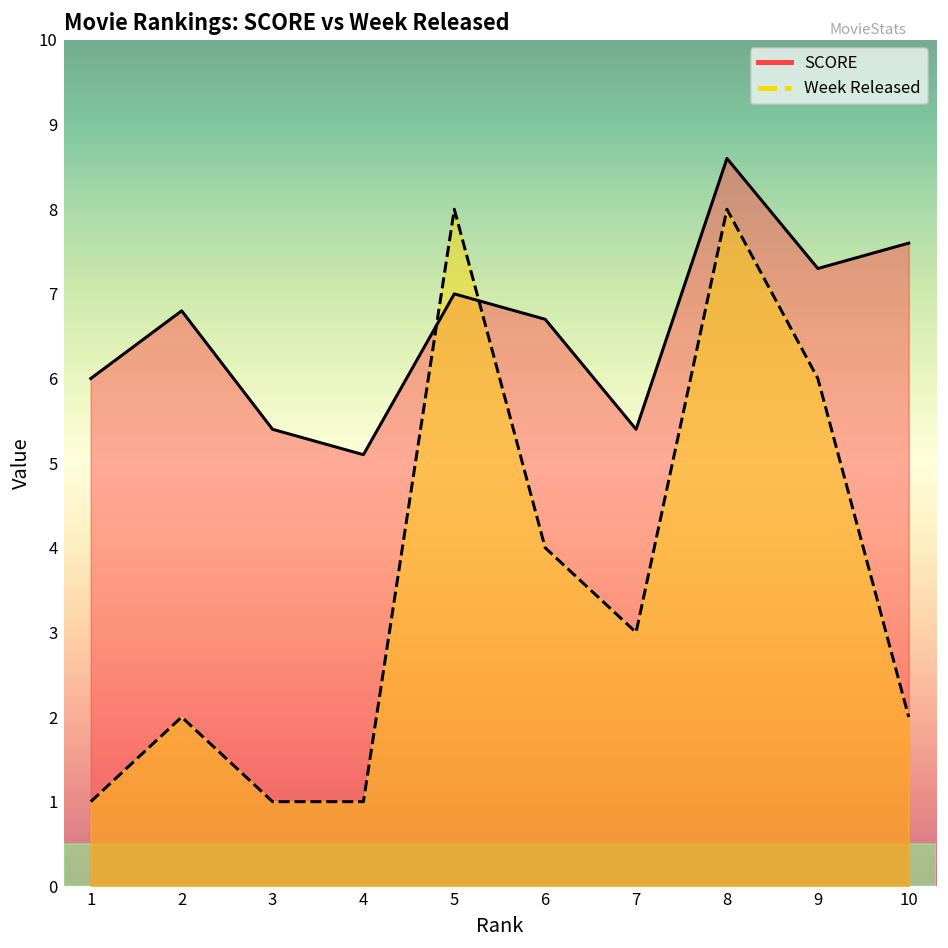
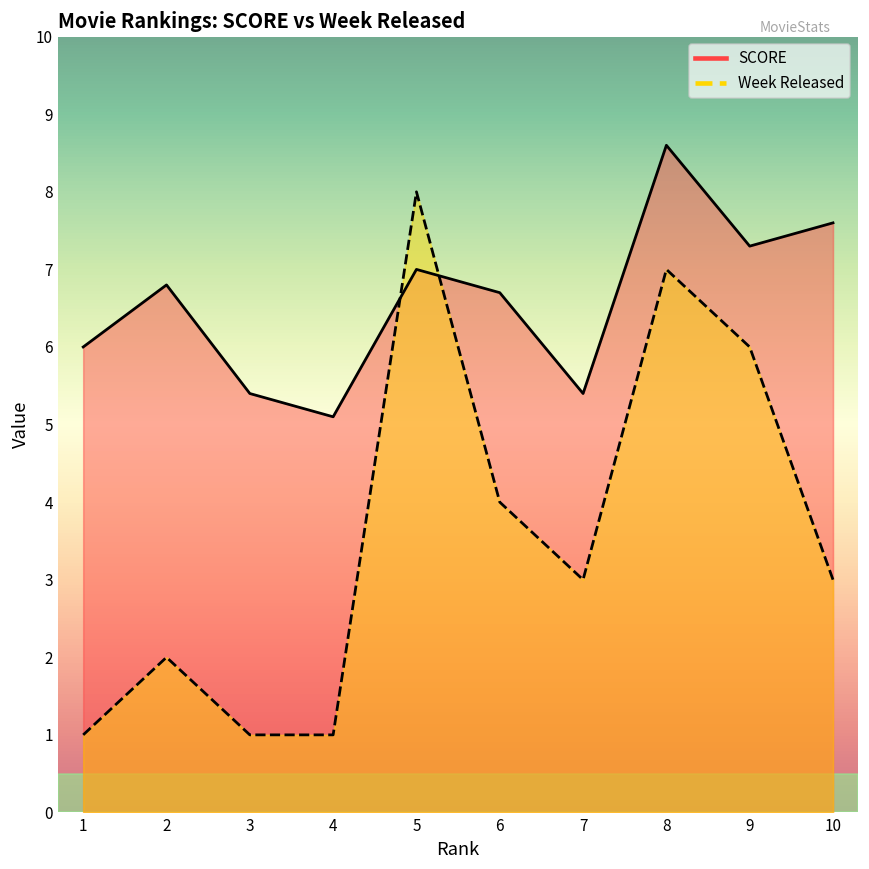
  {
    "SCORE": {
      "1": 6,
      "2": 6.8,
      "3": 5.4,
      "4": 5.1,
      "5": 7,
      "6": 6.7,
      "7": 5.4,
      "8": 8.6,
      "9": 7.3,
      "10": 7.6
    },
    "Week Released": {
      "1": 1,
      "2": 2,
      "3": 1,
      "4": 1,
      "5": 8,
      "6": 4,
      "7": 3,
-     "8": 8,
+     "8": 7,
      "9": 6,
-     "10": 2
+     "10": 3
    }
  }
